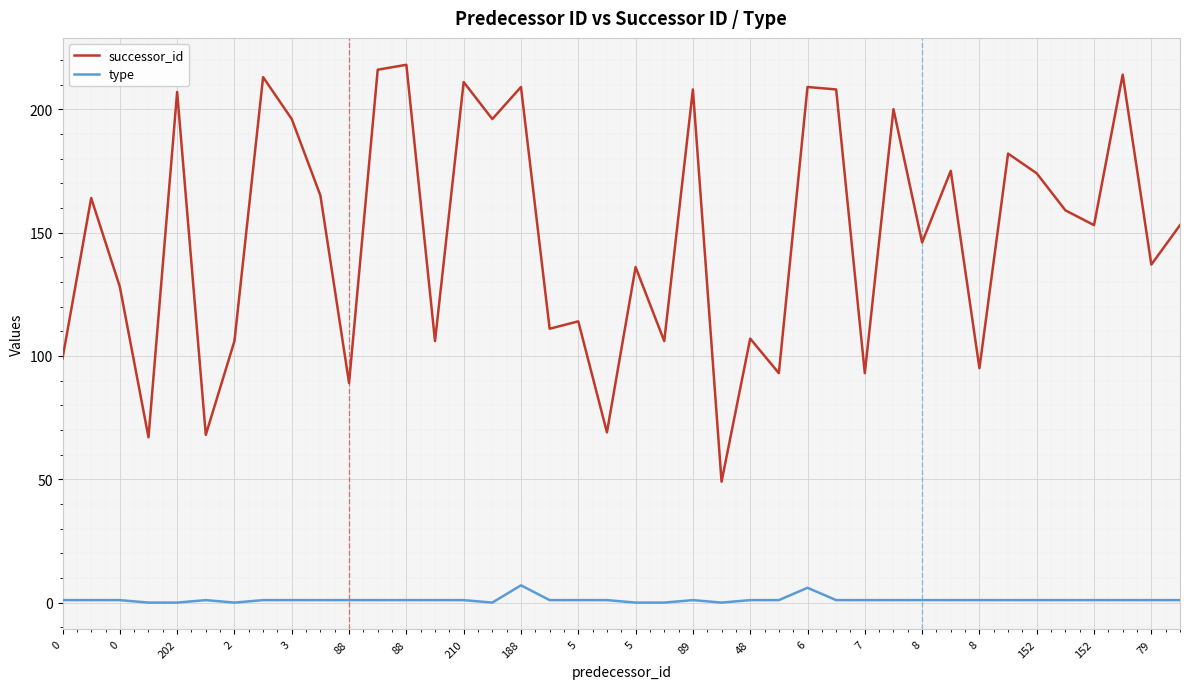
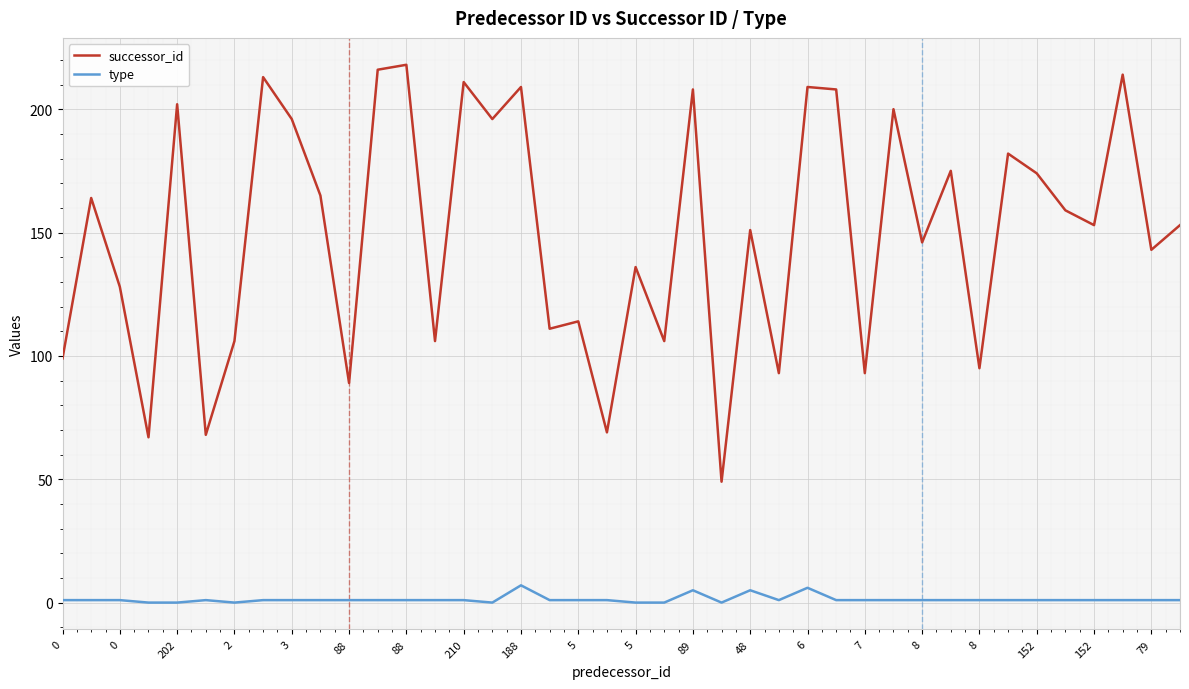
  {
    "successor_id": {
-     "202": 207,
+     "202": 202,
      "2": 106,
      "210": 211,
      "188": 209,
      "89": 208,
-     "48": 107,
+     "48": 151,
      "6": 209,
-     "79": 137
+     "79": 143
    },
    "type": {
      "202": 0,
      "2": 0,
      "210": 1,
      "188": 7,
-     "89": 1,
-     "48": 1,
+     "89": 5,
+     "48": 5,
      "6": 6,
      "79": 1
    }
  }
